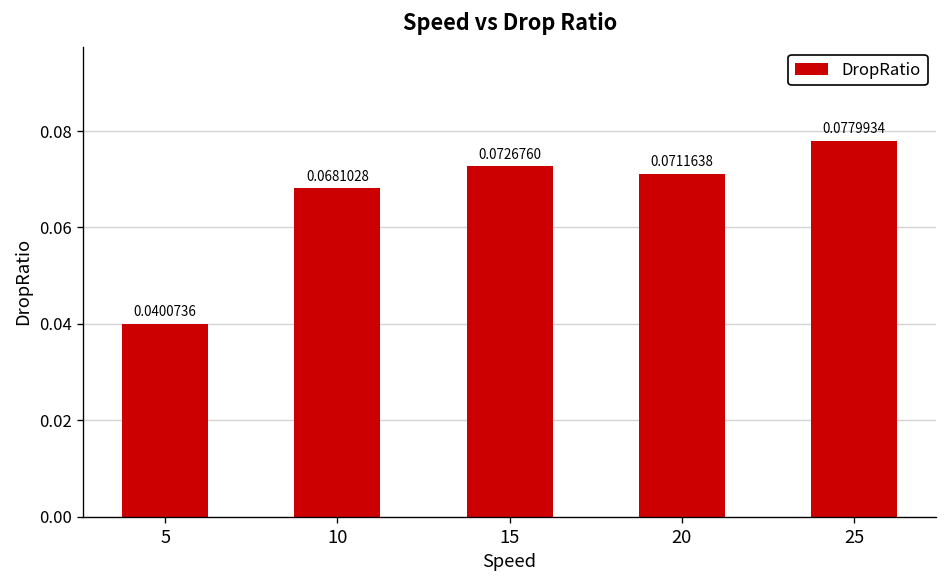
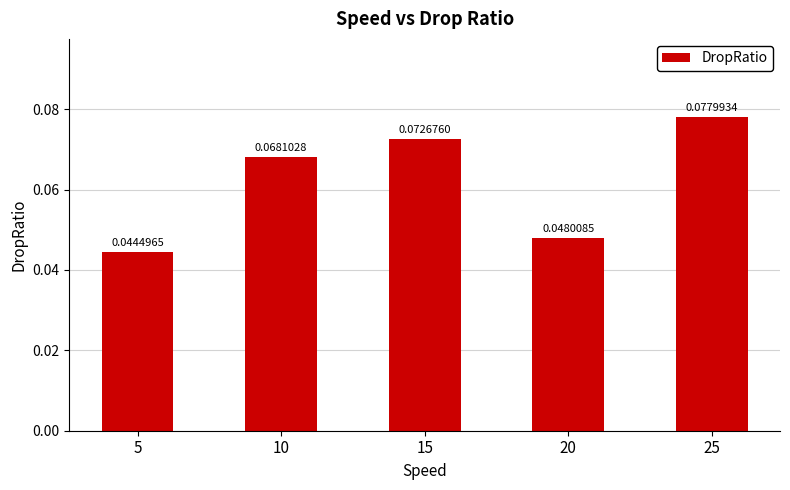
  {
-   "5": 0.0400736,
+   "5": 0.0444965,
    "10": 0.0681028,
    "15": 0.0726760,
-   "20": 0.0711638,
+   "20": 0.0480085,
    "25": 0.0779934
  }
